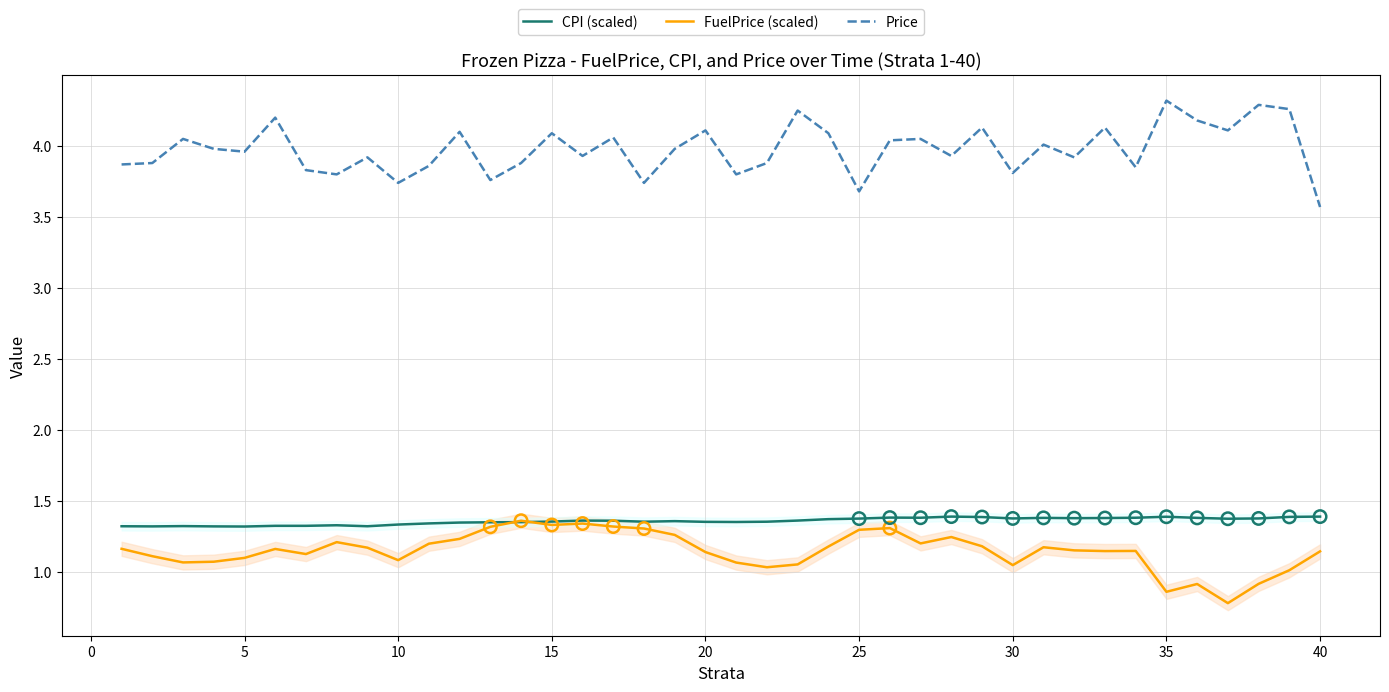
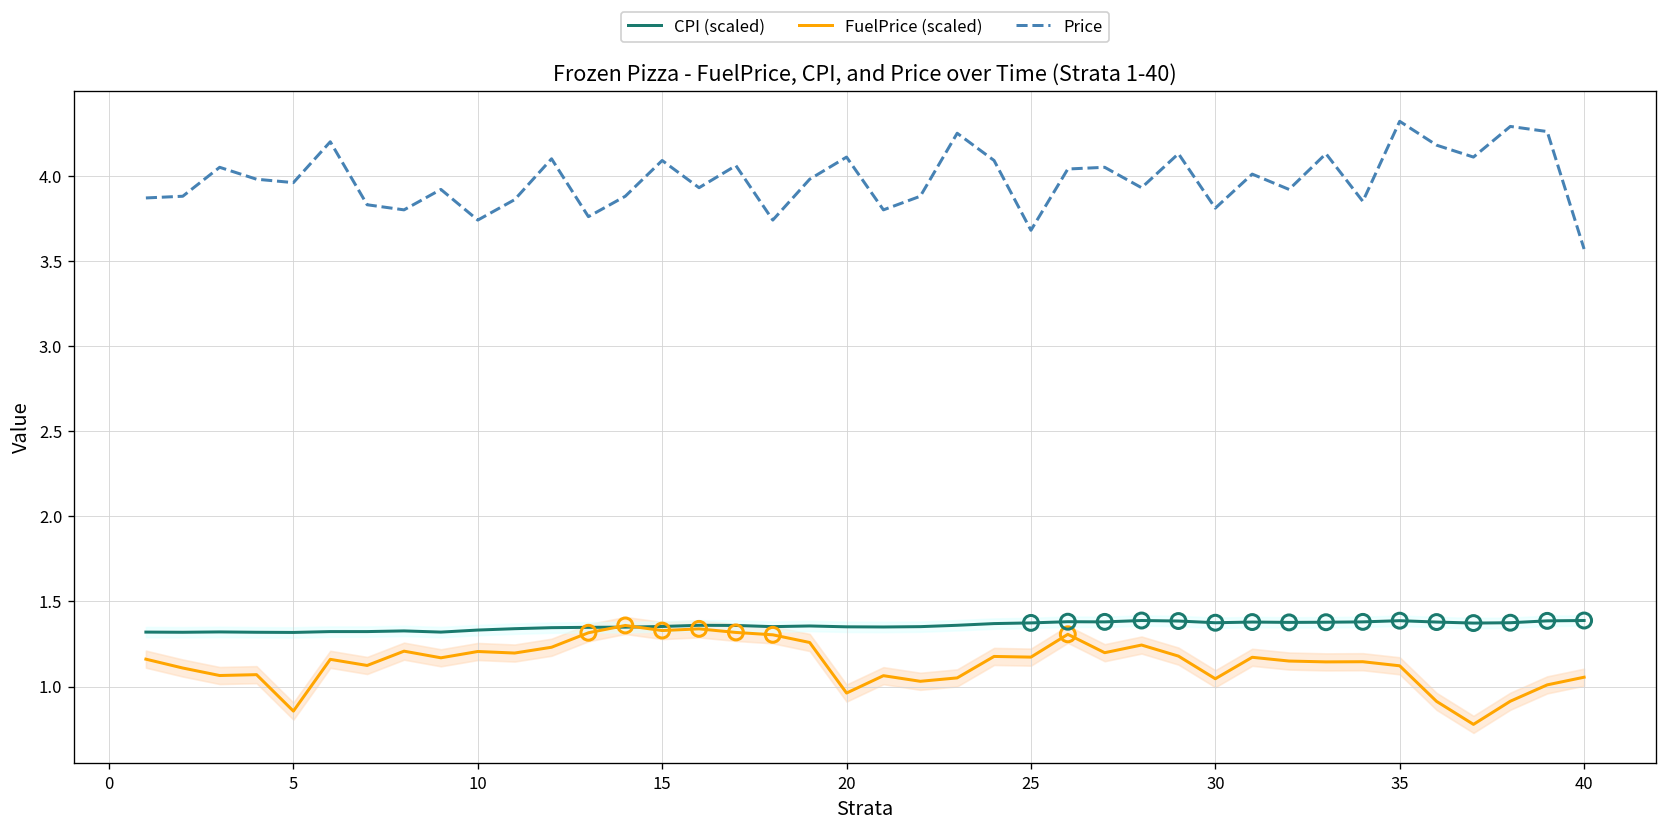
  {
    "CPI (scaled)": {
      "5": 1.32,
      "10": 1.33,
      "15": 1.35,
      "20": 1.35
    },
    "FuelPrice (scaled)": {
-     "5": 1.10,
-     "10": 1.08,
-     "20": 1.14,
-     "25": 1.30,
+     "5": 0.86,
+     "10": 1.21,
+     "20": 0.96,
+     "25": 1.17,
      "30": 1.05,
-     "35": 0.86,
-     "40": 1.14
+     "35": 1.12,
+     "40": 1.06
    },
    "Price": {
      "5": 3.96,
      "10": 3.74,
      "15": 4.09,
      "20": 4.11,
      "25": 3.68,
      "30": 3.81,
      "35": 4.32,
      "40": 3.57
    }
  }
